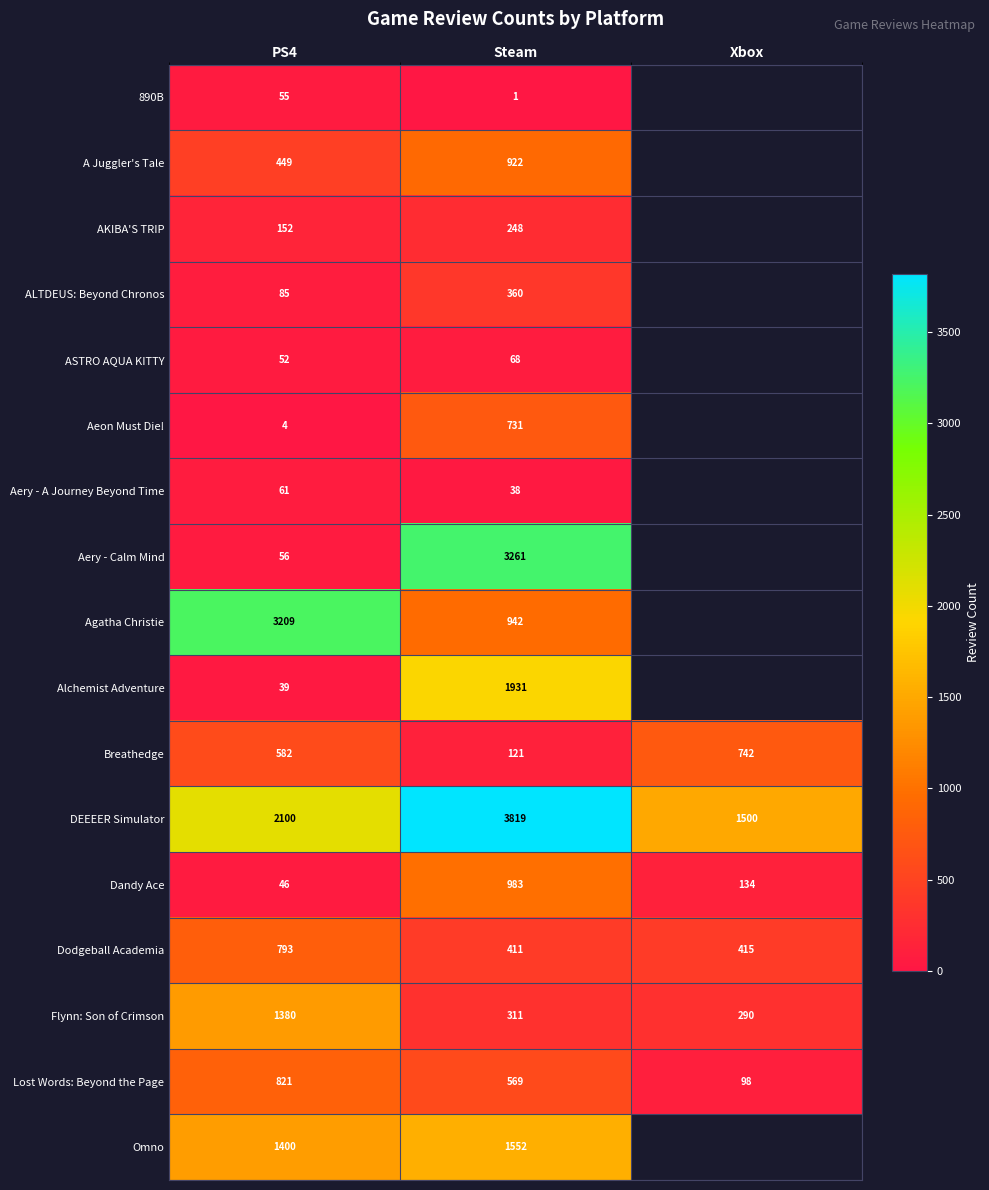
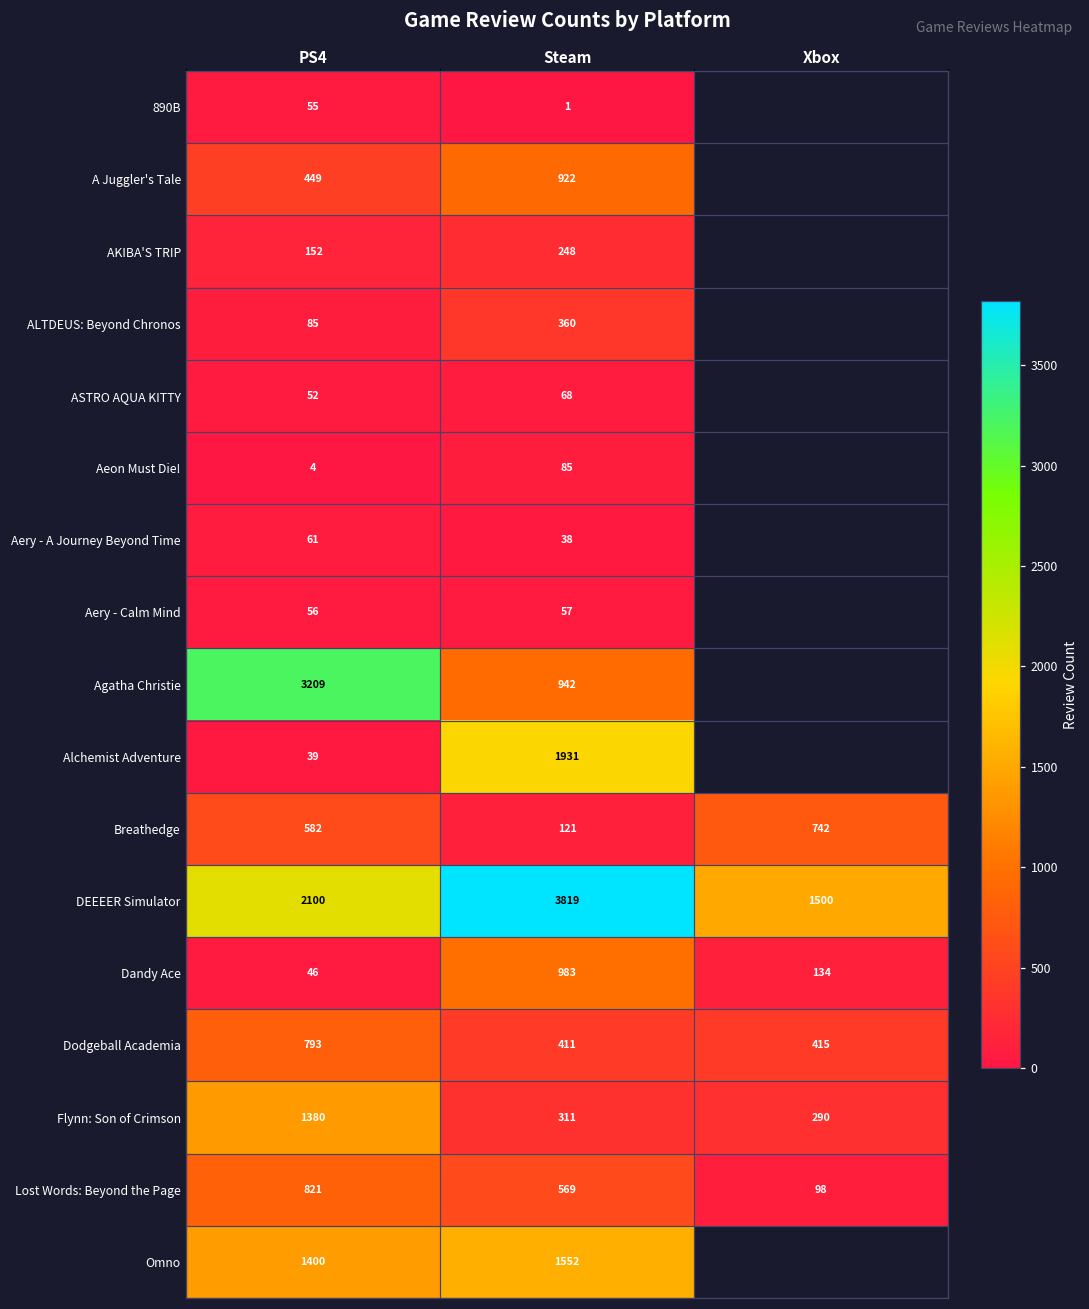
  {
    "890B": {
      "PS4": 55,
      "Steam": 1
    },
    "A Juggler's Tale": {
      "PS4": 449,
      "Steam": 922
    },
    "AKIBA'S TRIP": {
      "PS4": 152,
      "Steam": 248
    },
    "ALTDEUS: Beyond Chronos": {
      "PS4": 85,
      "Steam": 360
    },
    "ASTRO AQUA KITTY": {
      "PS4": 52,
      "Steam": 68
    },
    "Aeon Must Die!": {
      "PS4": 4,
-     "Steam": 731
+     "Steam": 85
    },
    "Aery - A Journey Beyond Time": {
      "PS4": 61,
      "Steam": 38
    },
    "Aery - Calm Mind": {
      "PS4": 56,
-     "Steam": 3261
+     "Steam": 57
    },
    "Agatha Christie": {
      "PS4": 3209,
      "Steam": 942
    },
    "Alchemist Adventure": {
      "PS4": 39,
      "Steam": 1931
    },
    "Breathedge": {
      "PS4": 582,
      "Steam": 121,
      "Xbox": 742
    },
    "DEEEER Simulator": {
      "PS4": 2100,
      "Steam": 3819,
      "Xbox": 1500
    },
    "Dandy Ace": {
      "PS4": 46,
      "Steam": 983,
      "Xbox": 134
    },
    "Dodgeball Academia": {
      "PS4": 793,
      "Steam": 411,
      "Xbox": 415
    },
    "Flynn: Son of Crimson": {
      "PS4": 1380,
      "Steam": 311,
      "Xbox": 290
    },
    "Lost Words: Beyond the Page": {
      "PS4": 821,
      "Steam": 569,
      "Xbox": 98
    },
    "Omno": {
      "PS4": 1400,
      "Steam": 1552
    }
  }
